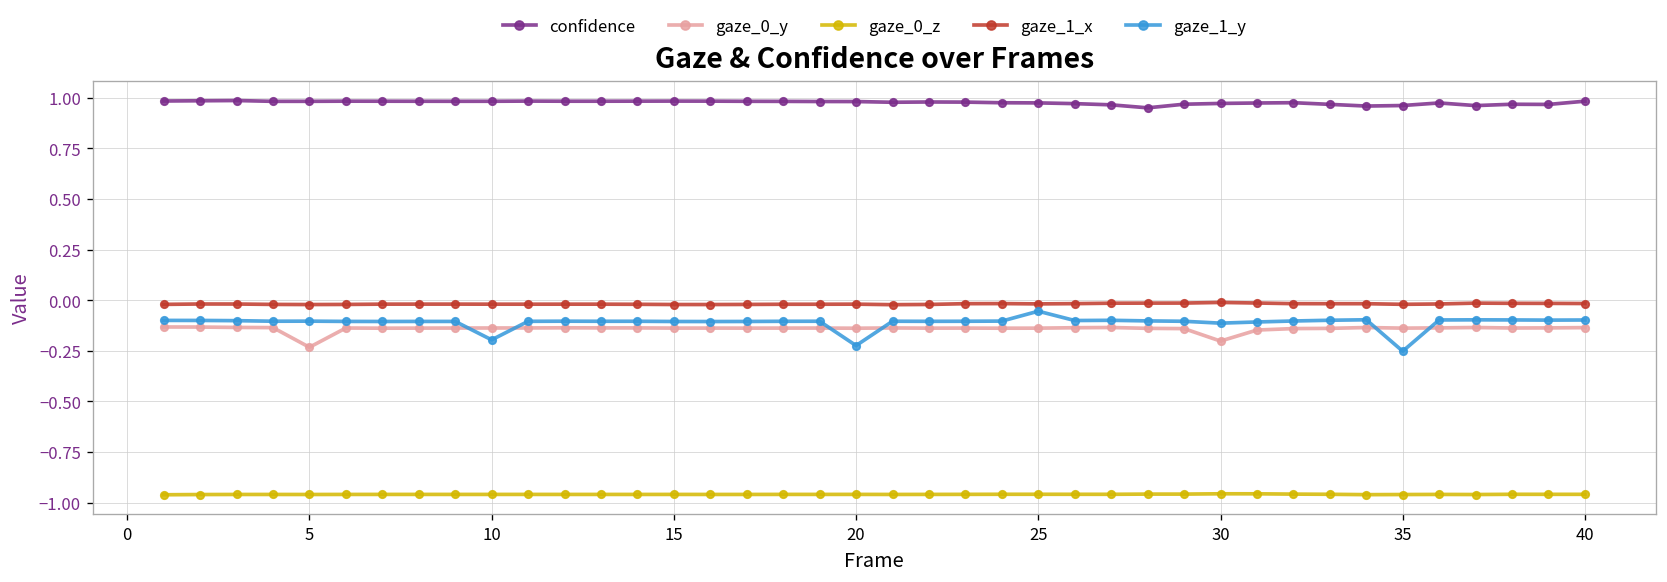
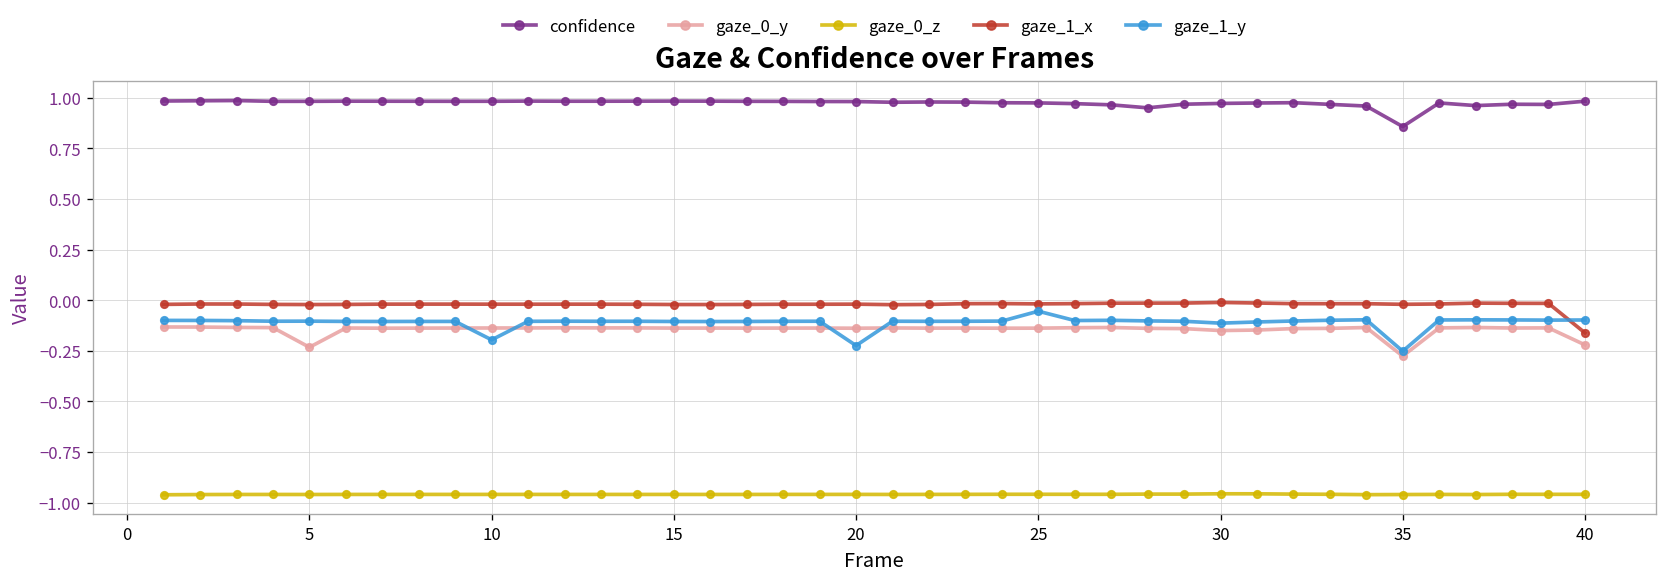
  {
    "confidence": {
      "5": 0.98,
      "10": 0.98,
      "15": 0.98,
      "20": 0.98,
      "25": 0.98,
      "30": 0.97,
-     "35": 0.96,
+     "35": 0.86,
      "40": 0.98
    },
    "gaze_0_y": {
      "5": -0.23,
      "10": -0.14,
      "15": -0.14,
      "20": -0.14,
      "25": -0.14,
-     "30": -0.20,
-     "35": -0.14,
-     "40": -0.14
+     "30": -0.15,
+     "35": -0.28,
+     "40": -0.22
    },
    "gaze_0_z": {
      "5": -0.96,
      "10": -0.96,
      "15": -0.96,
      "20": -0.96,
      "25": -0.96,
      "30": -0.96,
      "35": -0.96,
      "40": -0.96
    },
    "gaze_1_x": {
      "5": -0.02,
      "10": -0.02,
      "15": -0.02,
      "20": -0.02,
      "25": -0.02,
      "30": -0.01,
      "35": -0.02,
-     "40": -0.02
+     "40": -0.16
    },
    "gaze_1_y": {
      "5": -0.10,
      "10": -0.20,
      "15": -0.11,
      "20": -0.22,
      "25": -0.05,
      "30": -0.11,
      "35": -0.25,
      "40": -0.10
    }
  }
